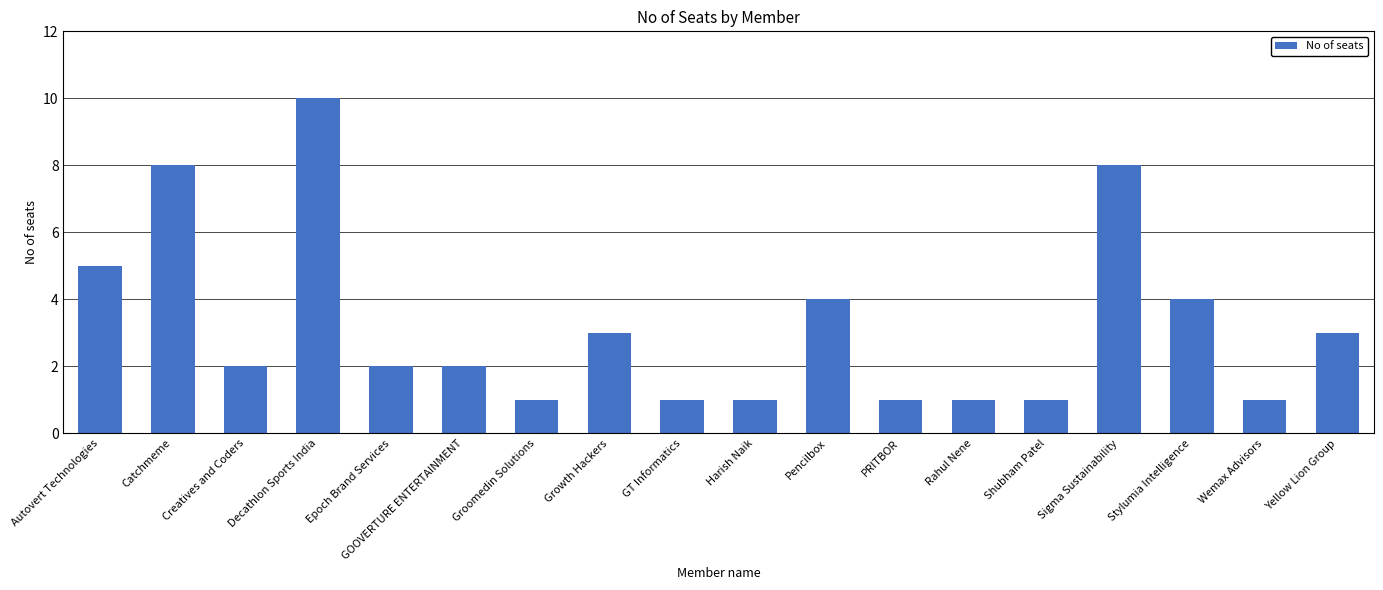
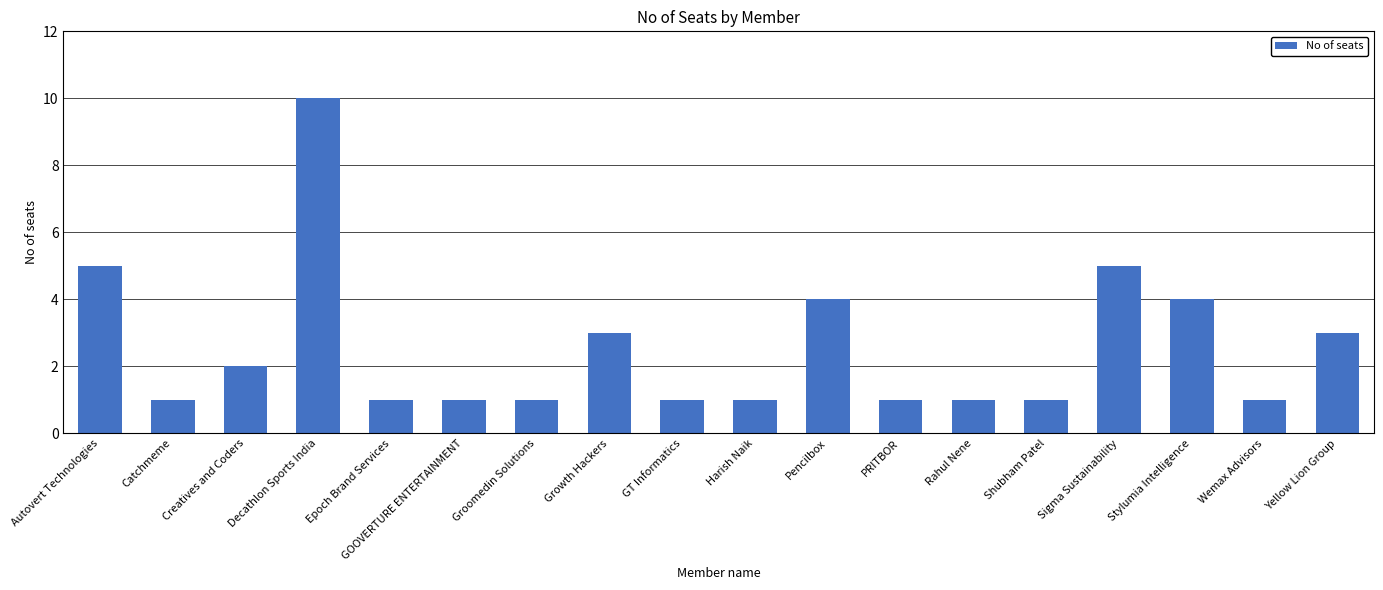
  {
    "Autovert Technologies": 5,
-   "Catchmeme": 8,
+   "Catchmeme": 1,
    "Creatives and Coders": 2,
    "Decathlon Sports India": 10,
-   "Epoch Brand Services": 2,
-   "GOOVERTURE ENTERTAINMENT": 2,
+   "Epoch Brand Services": 1,
+   "GOOVERTURE ENTERTAINMENT": 1,
    "Groomedin Solutions": 1,
    "Growth Hackers": 3,
    "GT Informatics": 1,
    "Harish Naik": 1,
    "Pencilbox": 4,
    "PRITBOR": 1,
    "Rahul Nene": 1,
    "Shubham Patel": 1,
-   "Sigma Sustainability": 8,
+   "Sigma Sustainability": 5,
    "Stylumia Intelligence": 4,
    "Wemax Advisors": 1,
    "Yellow Lion Group": 3
  }
